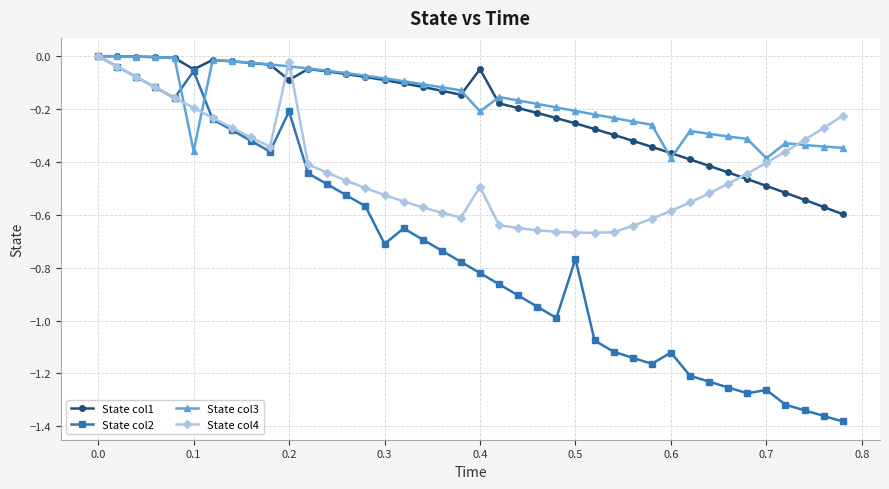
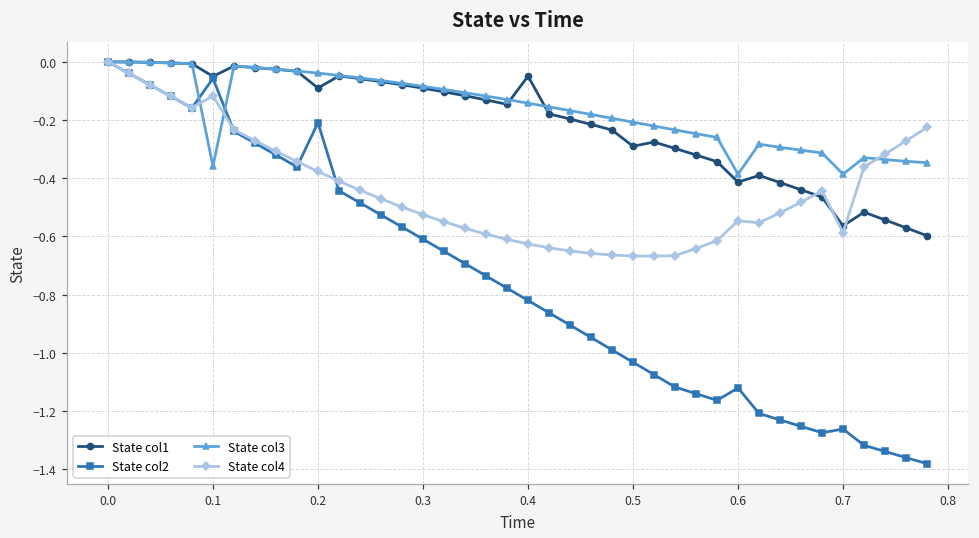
  {
    "State col1": {
      "0.2": -0.09,
      "0.4": -0.05,
-     "0.5": -0.25,
-     "0.6": -0.37,
-     "0.7": -0.49
+     "0.5": -0.29,
+     "0.6": -0.41,
+     "0.7": -0.56
    },
    "State col2": {
      "0.2": -0.21,
-     "0.3": -0.71,
+     "0.3": -0.61,
      "0.4": -0.82,
-     "0.5": -0.77,
+     "0.5": -1.03,
      "0.6": -1.12,
      "0.7": -1.26
    },
    "State col3": {
      "0.1": -0.36,
      "0.2": -0.04,
-     "0.4": -0.21,
+     "0.4": -0.14,
      "0.5": -0.21,
      "0.6": -0.39,
      "0.7": -0.39
    },
    "State col4": {
-     "0.1": -0.20,
-     "0.2": -0.02,
+     "0.1": -0.12,
+     "0.2": -0.38,
      "0.3": -0.53,
-     "0.4": -0.49,
+     "0.4": -0.63,
      "0.5": -0.67,
-     "0.6": -0.59,
-     "0.7": -0.40
+     "0.6": -0.55,
+     "0.7": -0.59
    }
  }
